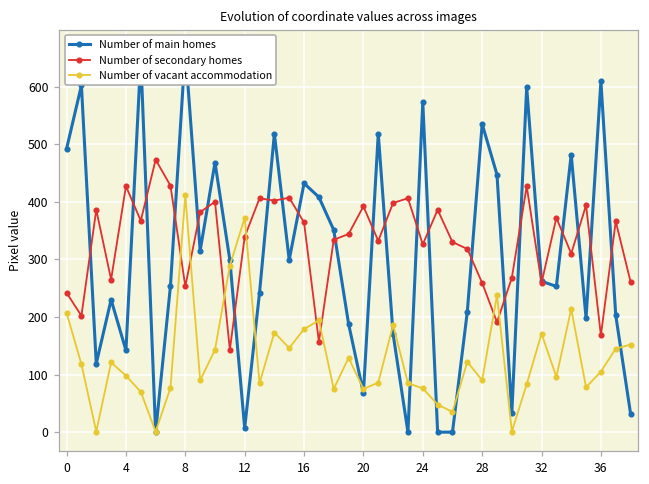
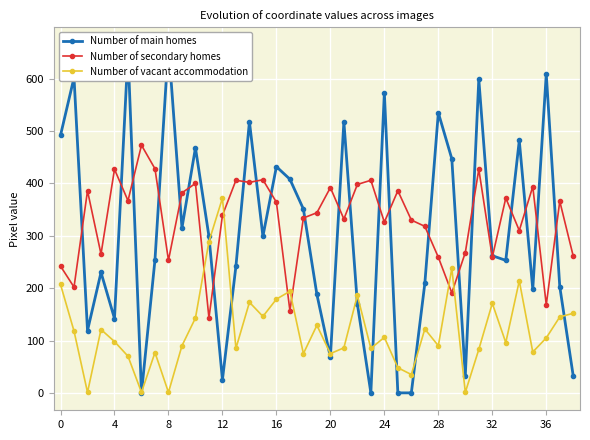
  {
    "Number of main homes": {
      "0": 490,
      "4": 140,
-     "12": 10,
+     "12": 30,
      "16": 430,
      "20": 70,
      "24": 570,
      "28": 540,
      "36": 610
    },
    "Number of secondary homes": {
      "0": 240,
      "4": 430,
      "8": 250,
      "12": 340,
      "16": 360,
      "20": 390,
      "24": 330,
      "28": 260,
      "36": 170
    },
    "Number of vacant accommodation": {
      "0": 210,
      "4": 100,
-     "8": 410,
+     "8": 0,
      "12": 370,
      "16": 180,
      "20": 80,
-     "24": 80,
+     "24": 110,
      "28": 90,
      "32": 170,
      "36": 110
    }
  }
